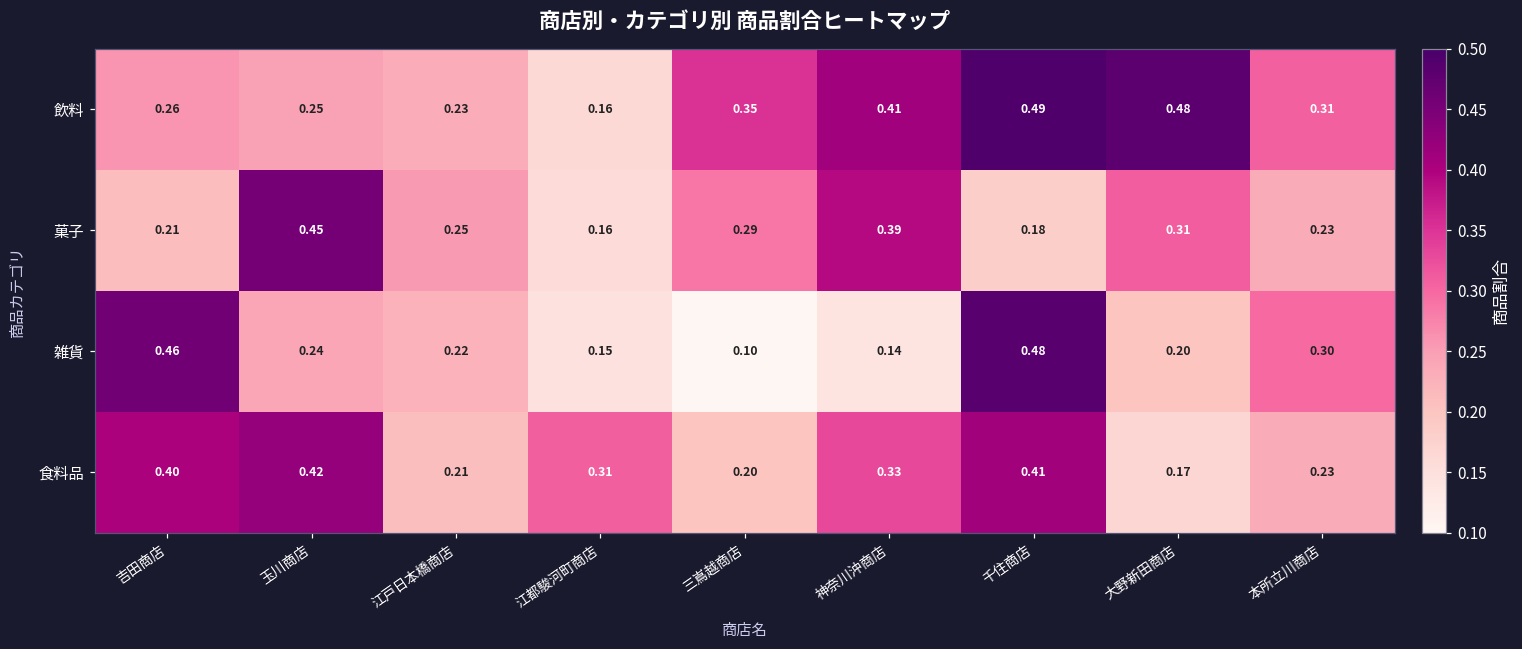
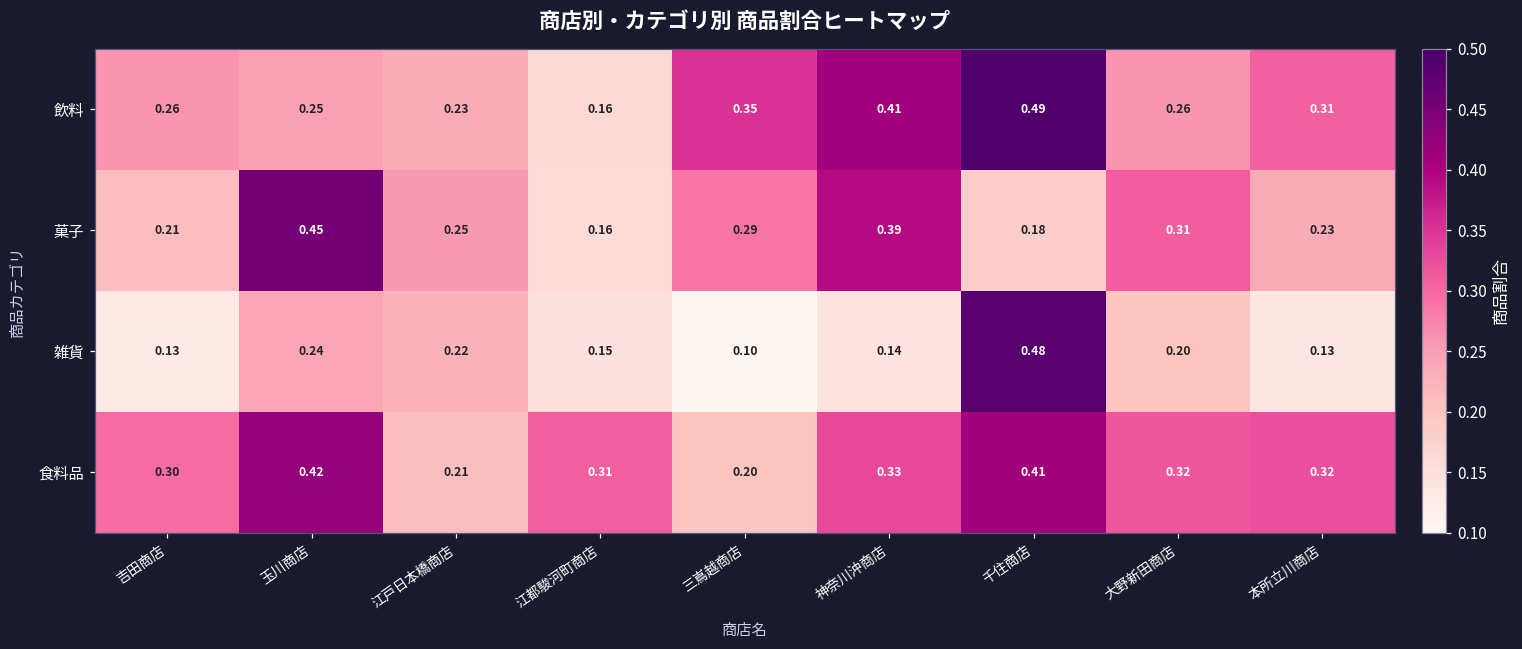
  {
    "飲料": {
      "吉田商店": 0.26,
      "玉川商店": 0.25,
      "江戸日本橋商店": 0.23,
      "江都駿河町商店": 0.16,
      "三嶌越商店": 0.35,
      "神奈川沖商店": 0.41,
      "千住商店": 0.49,
-     "大野新田商店": 0.48,
+     "大野新田商店": 0.26,
      "本所立川商店": 0.31
    },
    "菓子": {
      "吉田商店": 0.21,
      "玉川商店": 0.45,
      "江戸日本橋商店": 0.25,
      "江都駿河町商店": 0.16,
      "三嶌越商店": 0.29,
      "神奈川沖商店": 0.39,
      "千住商店": 0.18,
      "大野新田商店": 0.31,
      "本所立川商店": 0.23
    },
    "雑貨": {
-     "吉田商店": 0.46,
+     "吉田商店": 0.13,
      "玉川商店": 0.24,
      "江戸日本橋商店": 0.22,
      "江都駿河町商店": 0.15,
      "三嶌越商店": 0.10,
      "神奈川沖商店": 0.14,
      "千住商店": 0.48,
      "大野新田商店": 0.20,
-     "本所立川商店": 0.30
+     "本所立川商店": 0.13
    },
    "食料品": {
-     "吉田商店": 0.40,
+     "吉田商店": 0.30,
      "玉川商店": 0.42,
      "江戸日本橋商店": 0.21,
      "江都駿河町商店": 0.31,
      "三嶌越商店": 0.20,
      "神奈川沖商店": 0.33,
      "千住商店": 0.41,
-     "大野新田商店": 0.17,
-     "本所立川商店": 0.23
+     "大野新田商店": 0.32,
+     "本所立川商店": 0.32
    }
  }
